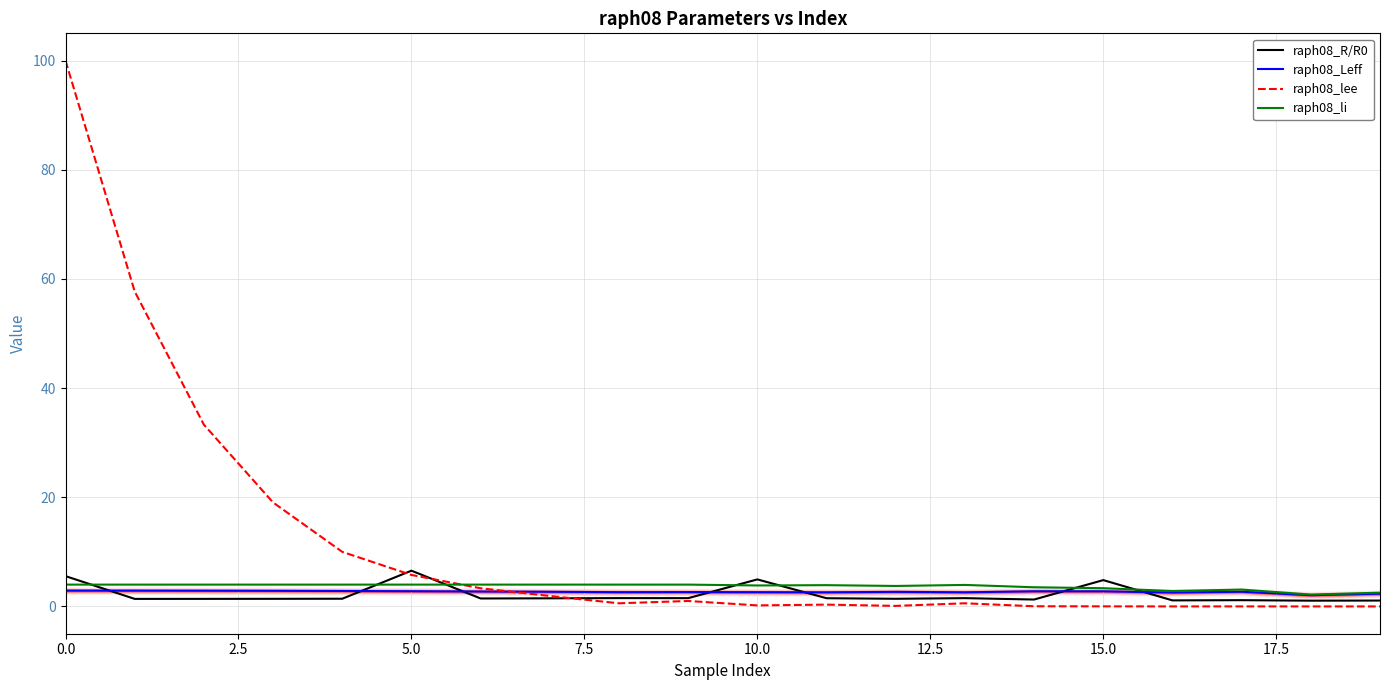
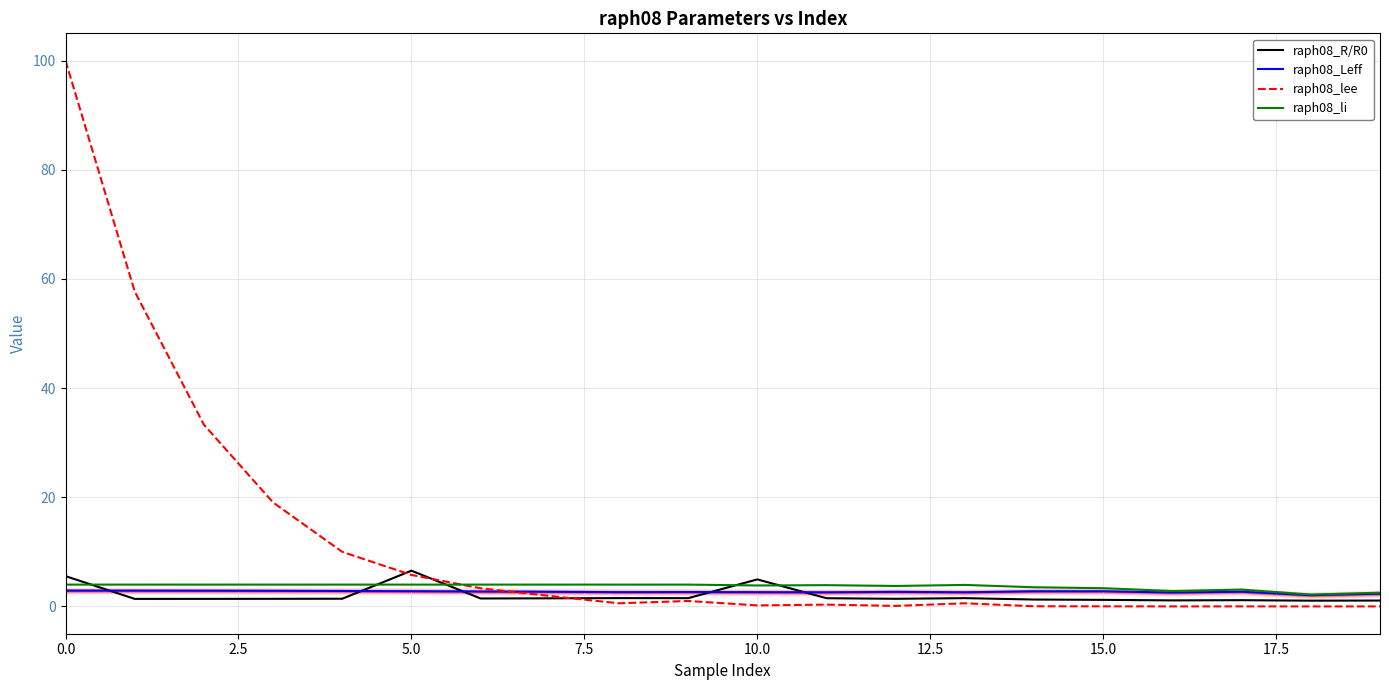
  {
    "raph08_R/R0": {
      "0.0": 6,
      "5.0": 7,
      "10.0": 5,
-     "15.0": 5
+     "15.0": 1
    },
    "raph08_li": {
      "0.0": 4,
      "5.0": 4,
      "10.0": 4
    }
  }
